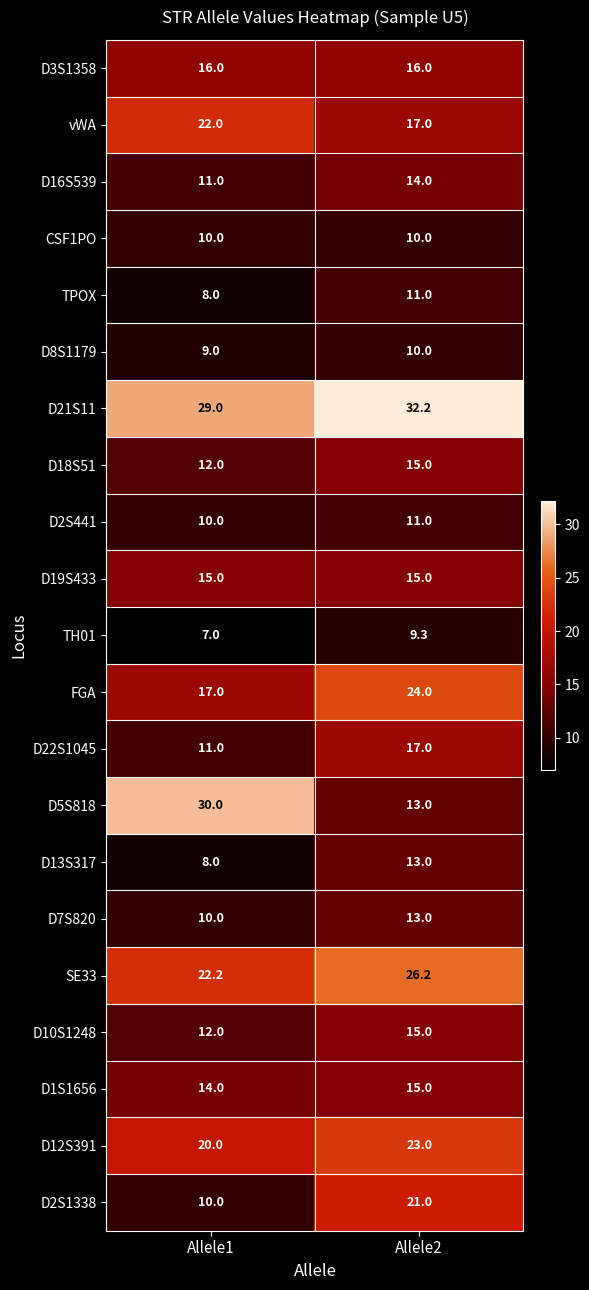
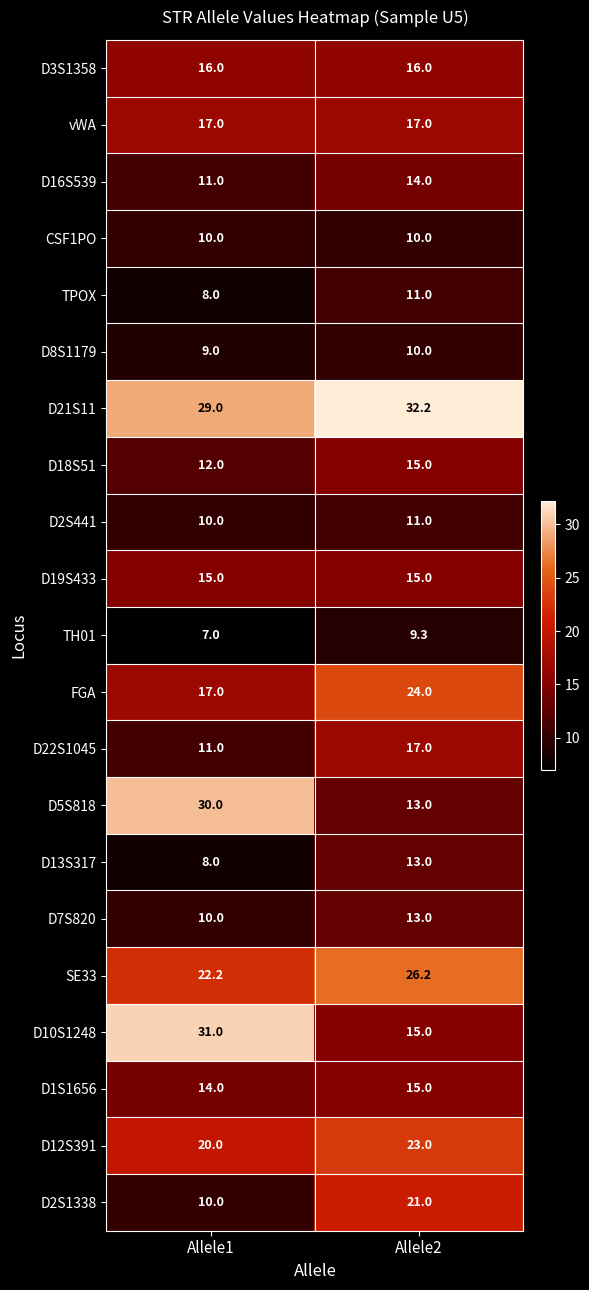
  {
    "D3S1358": {
      "Allele1": 16.0,
      "Allele2": 16.0
    },
    "vWA": {
-     "Allele1": 22.0,
+     "Allele1": 17.0,
      "Allele2": 17.0
    },
    "D16S539": {
      "Allele1": 11.0,
      "Allele2": 14.0
    },
    "CSF1PO": {
      "Allele1": 10.0,
      "Allele2": 10.0
    },
    "TPOX": {
      "Allele1": 8.0,
      "Allele2": 11.0
    },
    "D8S1179": {
      "Allele1": 9.0,
      "Allele2": 10.0
    },
    "D21S11": {
      "Allele1": 29.0,
      "Allele2": 32.2
    },
    "D18S51": {
      "Allele1": 12.0,
      "Allele2": 15.0
    },
    "D2S441": {
      "Allele1": 10.0,
      "Allele2": 11.0
    },
    "D19S433": {
      "Allele1": 15.0,
      "Allele2": 15.0
    },
    "TH01": {
      "Allele1": 7.0,
      "Allele2": 9.3
    },
    "FGA": {
      "Allele1": 17.0,
      "Allele2": 24.0
    },
    "D22S1045": {
      "Allele1": 11.0,
      "Allele2": 17.0
    },
    "D5S818": {
      "Allele1": 30.0,
      "Allele2": 13.0
    },
    "D13S317": {
      "Allele1": 8.0,
      "Allele2": 13.0
    },
    "D7S820": {
      "Allele1": 10.0,
      "Allele2": 13.0
    },
    "SE33": {
      "Allele1": 22.2,
      "Allele2": 26.2
    },
    "D10S1248": {
-     "Allele1": 12.0,
+     "Allele1": 31.0,
      "Allele2": 15.0
    },
    "D1S1656": {
      "Allele1": 14.0,
      "Allele2": 15.0
    },
    "D12S391": {
      "Allele1": 20.0,
      "Allele2": 23.0
    },
    "D2S1338": {
      "Allele1": 10.0,
      "Allele2": 21.0
    }
  }
